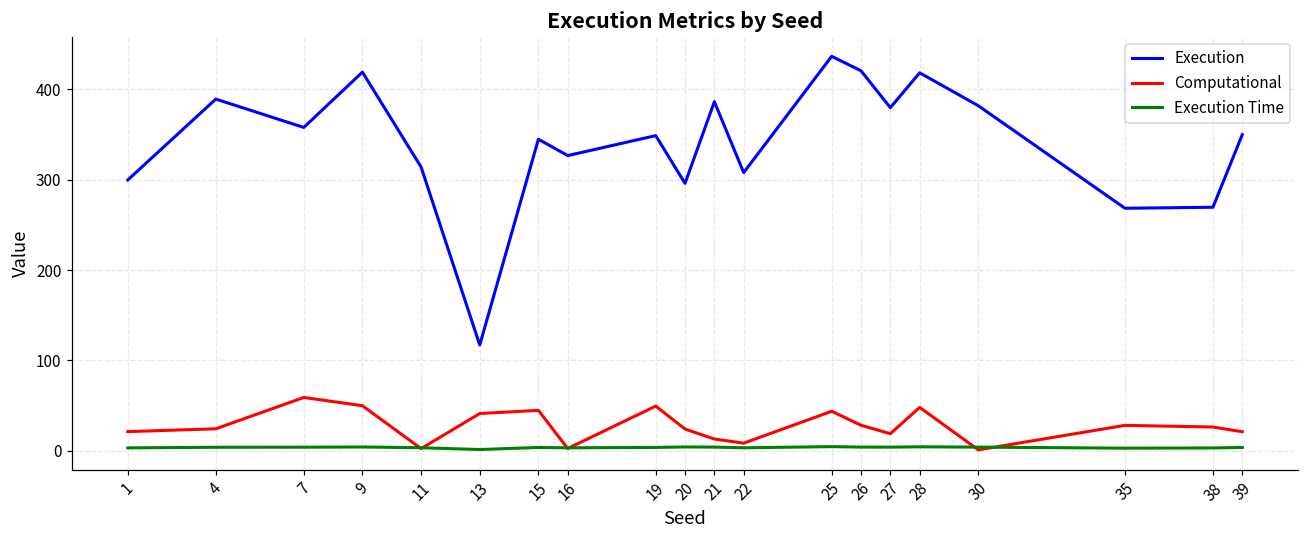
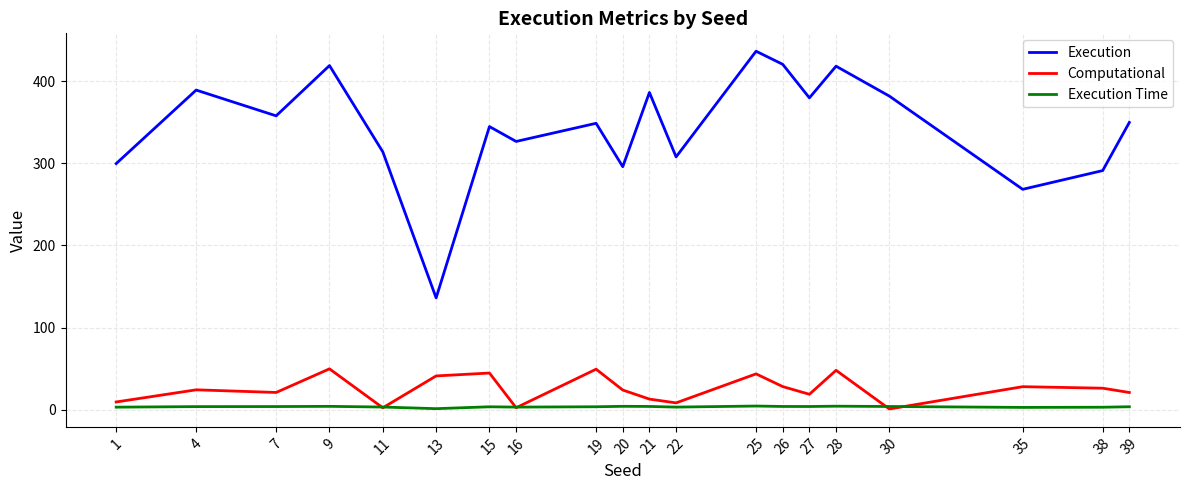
  {
    "Execution": {
      "1": 300,
      "4": 390,
      "7": 360,
      "9": 420,
      "11": 310,
-     "13": 120,
+     "13": 140,
      "15": 340,
      "16": 330,
      "19": 350,
      "20": 300,
      "21": 390,
      "22": 310,
      "25": 440,
      "26": 420,
      "27": 380,
      "28": 420,
      "30": 380,
      "35": 270,
-     "38": 270,
+     "38": 290,
      "39": 350
    },
    "Computational": {
-     "1": 20,
+     "1": 10,
      "4": 20,
-     "7": 60,
+     "7": 20,
      "9": 50,
      "13": 40,
      "15": 40,
      "19": 50,
      "20": 20,
      "21": 10,
      "22": 10,
      "25": 40,
      "26": 30,
      "27": 20,
      "28": 50,
      "35": 30,
      "38": 30,
      "39": 20
    },
    "Execution Time": {
      "1": 0,
      "4": 0,
      "7": 0,
      "9": 0,
      "13": 0,
      "15": 0,
      "19": 0,
      "20": 0,
      "21": 0,
      "22": 0,
      "25": 0,
      "26": 0,
      "27": 0,
      "28": 0,
      "35": 0,
      "38": 0,
      "39": 0
    }
  }
